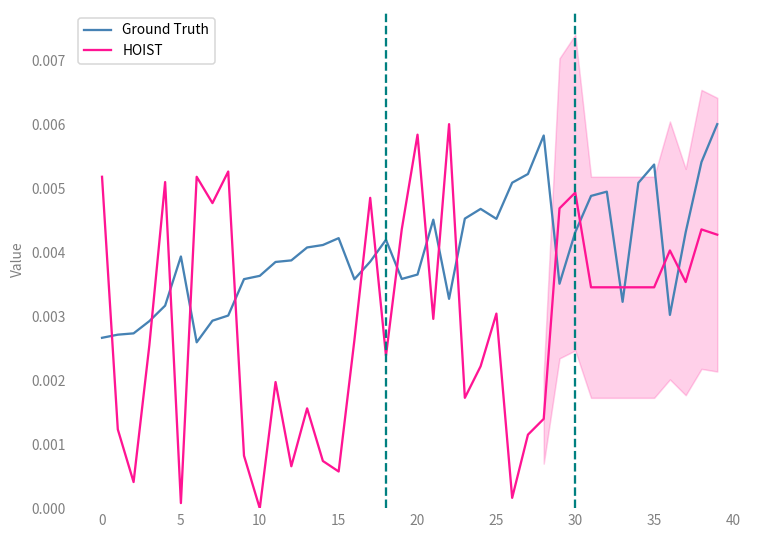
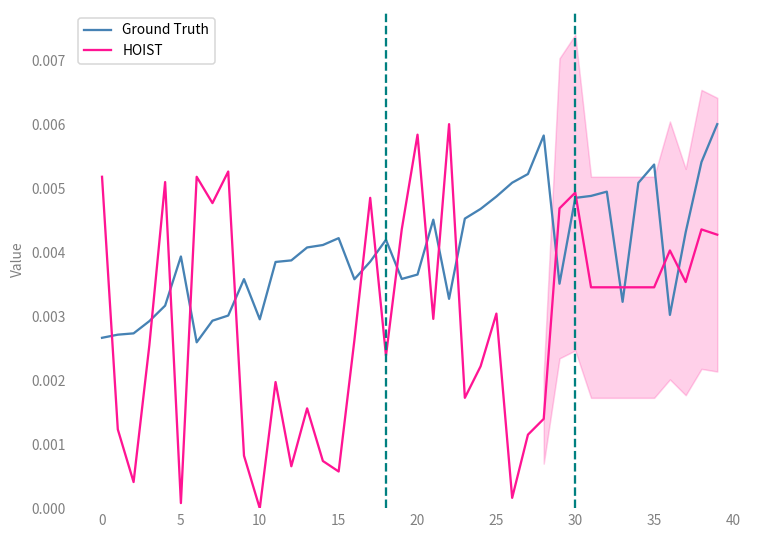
  {
    "Ground Truth": {
      "0": 0.0027,
      "5": 0.0039,
-     "10": 0.0036,
+     "10": 0.0030,
      "15": 0.0042,
      "20": 0.0037,
-     "25": 0.0045,
-     "30": 0.0043,
+     "25": 0.0049,
+     "30": 0.0048,
      "35": 0.0054
    }
  }
